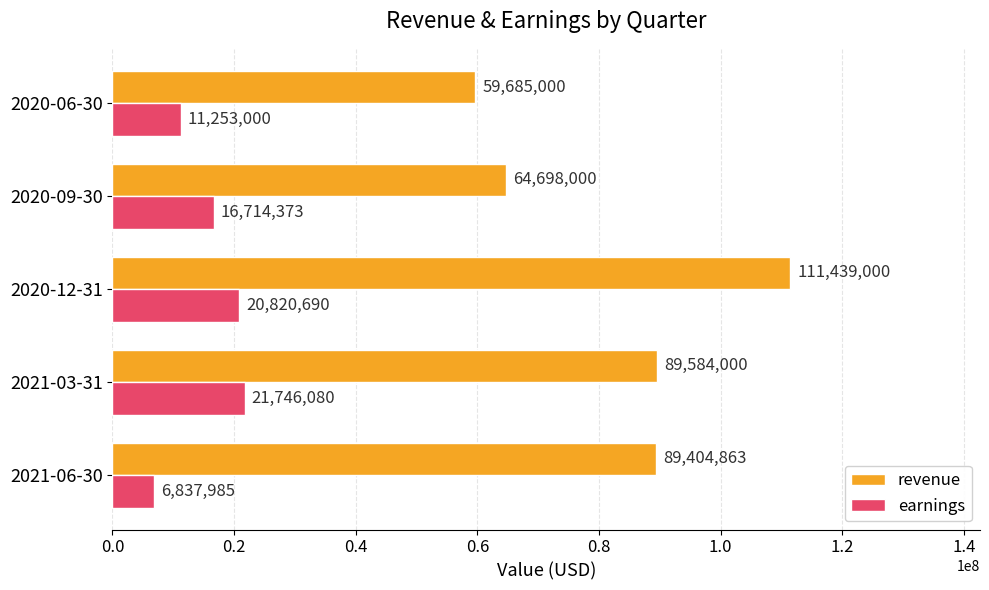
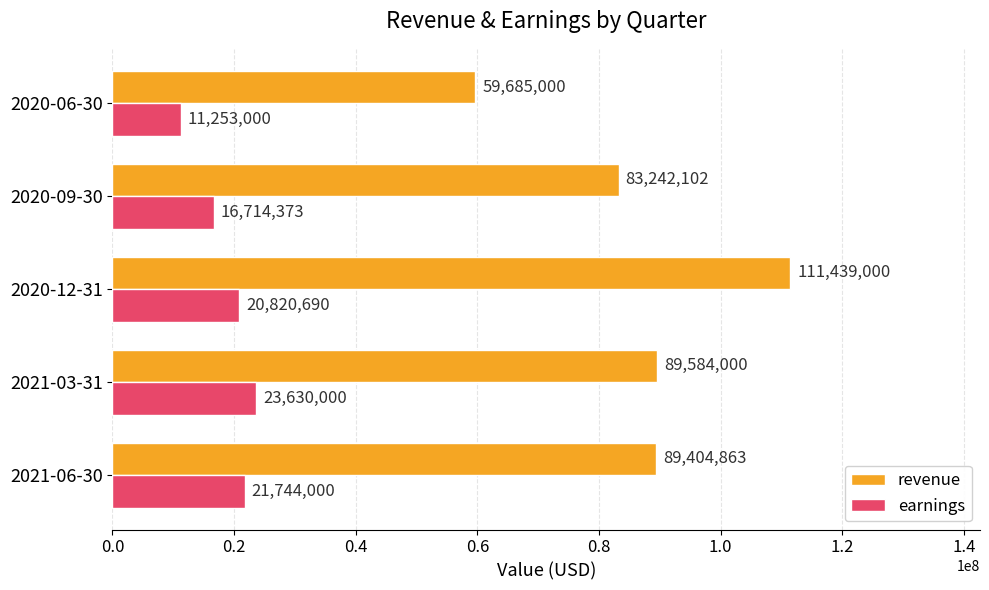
  {
    "revenue": {
      "2020-06-30": "59,685,000",
-     "2020-09-30": "64,698,000",
+     "2020-09-30": "83,242,102",
      "2020-12-31": "111,439,000",
      "2021-03-31": "89,584,000",
      "2021-06-30": "89,404,863"
    },
    "earnings": {
      "2020-06-30": "11,253,000",
      "2020-09-30": "16,714,373",
      "2020-12-31": "20,820,690",
-     "2021-03-31": "21,746,080",
-     "2021-06-30": "6,837,985"
+     "2021-03-31": "23,630,000",
+     "2021-06-30": "21,744,000"
    }
  }
